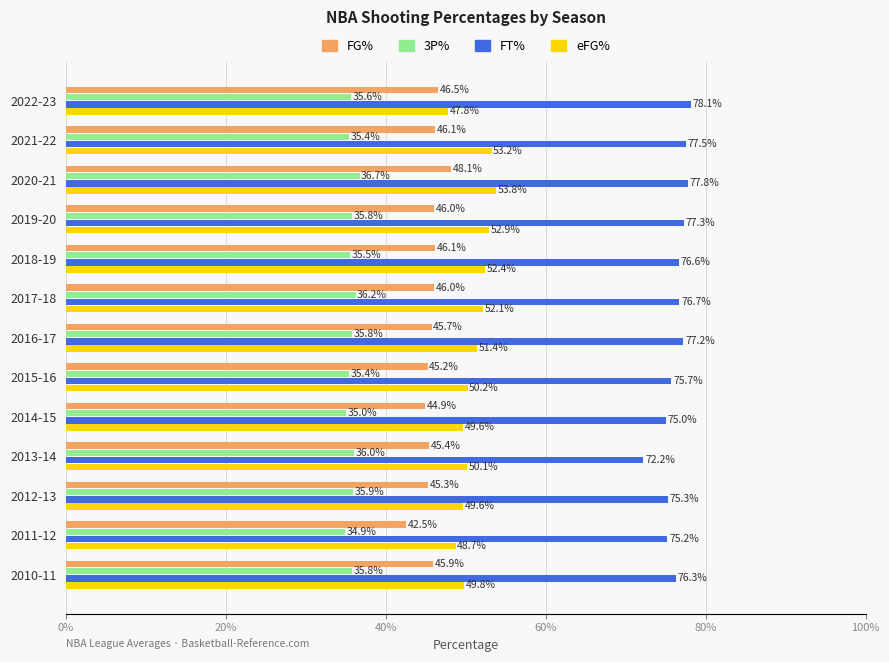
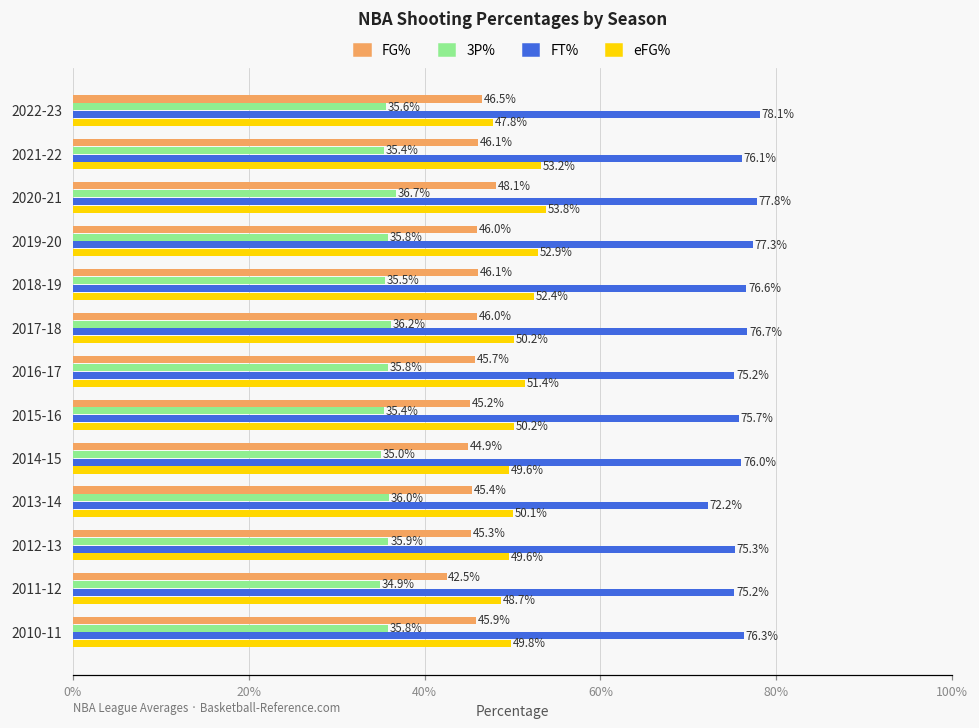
  {
    "FG%": {
      "2022-23": "46.5%",
      "2021-22": "46.1%",
      "2020-21": "48.1%",
      "2019-20": "46.0%",
      "2018-19": "46.1%",
      "2017-18": "46.0%",
      "2016-17": "45.7%",
      "2015-16": "45.2%",
      "2014-15": "44.9%",
      "2013-14": "45.4%",
      "2012-13": "45.3%",
      "2011-12": "42.5%",
      "2010-11": "45.9%"
    },
    "3P%": {
      "2022-23": "35.6%",
      "2021-22": "35.4%",
      "2020-21": "36.7%",
      "2019-20": "35.8%",
      "2018-19": "35.5%",
      "2017-18": "36.2%",
      "2016-17": "35.8%",
      "2015-16": "35.4%",
      "2014-15": "35.0%",
      "2013-14": "36.0%",
      "2012-13": "35.9%",
      "2011-12": "34.9%",
      "2010-11": "35.8%"
    },
    "FT%": {
      "2022-23": "78.1%",
-     "2021-22": "77.5%",
+     "2021-22": "76.1%",
      "2020-21": "77.8%",
      "2019-20": "77.3%",
      "2018-19": "76.6%",
      "2017-18": "76.7%",
-     "2016-17": "77.2%",
+     "2016-17": "75.2%",
      "2015-16": "75.7%",
-     "2014-15": "75.0%",
+     "2014-15": "76.0%",
      "2013-14": "72.2%",
      "2012-13": "75.3%",
      "2011-12": "75.2%",
      "2010-11": "76.3%"
    },
    "eFG%": {
      "2022-23": "47.8%",
      "2021-22": "53.2%",
      "2020-21": "53.8%",
      "2019-20": "52.9%",
      "2018-19": "52.4%",
-     "2017-18": "52.1%",
+     "2017-18": "50.2%",
      "2016-17": "51.4%",
      "2015-16": "50.2%",
      "2014-15": "49.6%",
      "2013-14": "50.1%",
      "2012-13": "49.6%",
      "2011-12": "48.7%",
      "2010-11": "49.8%"
    }
  }
